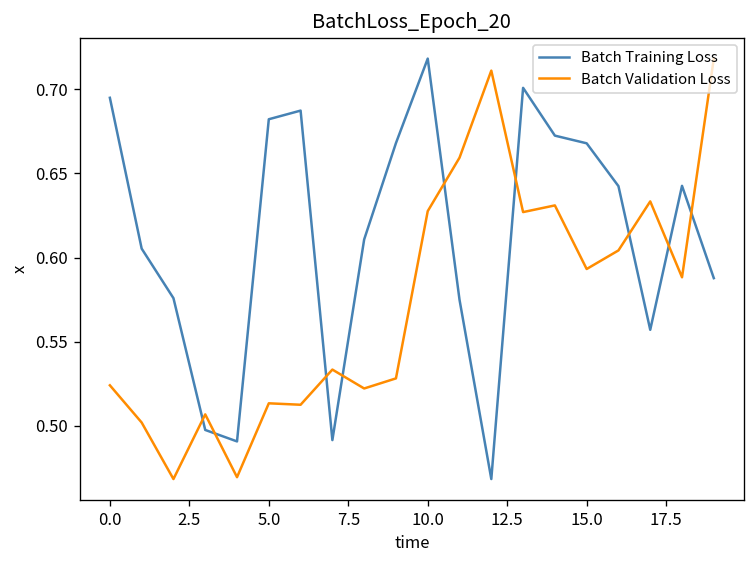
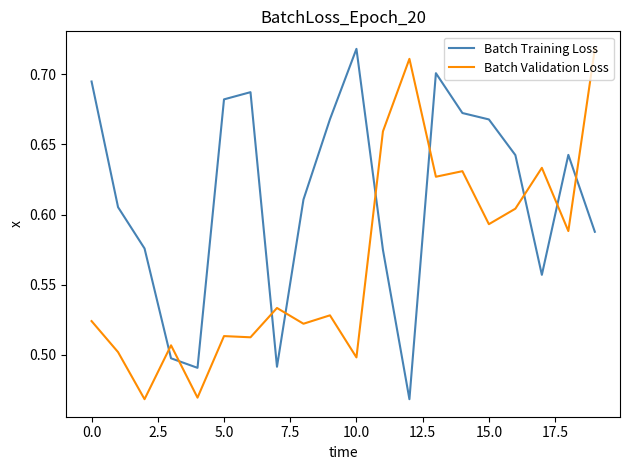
  {
    "Batch Training Loss": {
      "0.0": 0.695,
      "5.0": 0.682,
      "10.0": 0.718,
      "15.0": 0.668
    },
    "Batch Validation Loss": {
      "0.0": 0.524,
      "5.0": 0.513,
-     "10.0": 0.628,
+     "10.0": 0.498,
      "15.0": 0.593
    }
  }
